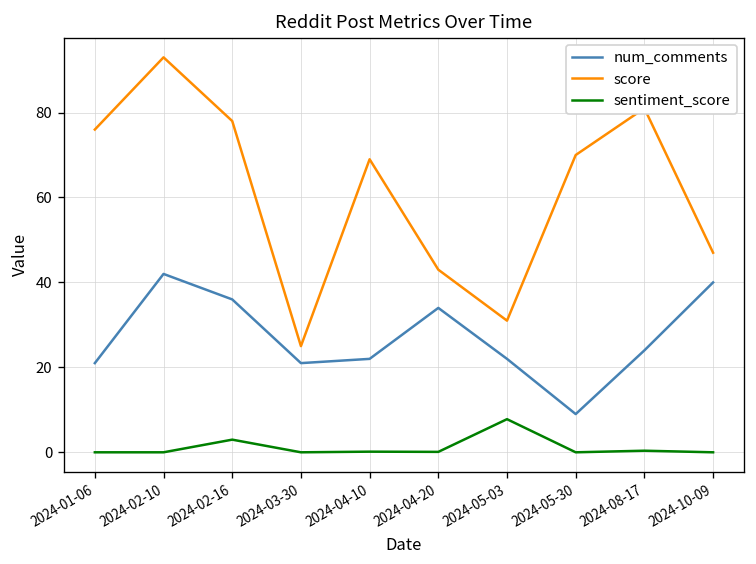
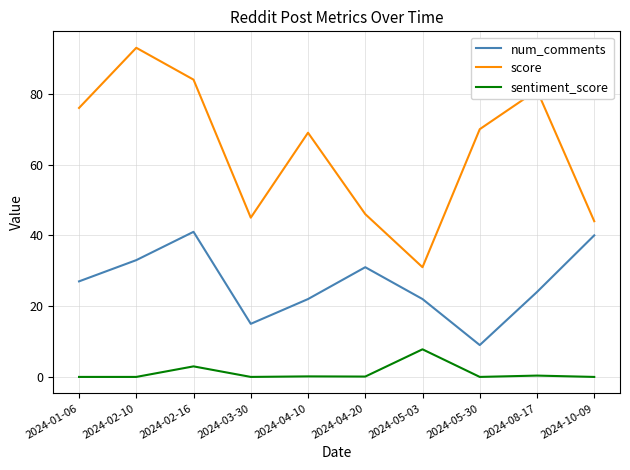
  {
    "num_comments": {
-     "2024-01-06": 21,
-     "2024-02-10": 42,
-     "2024-02-16": 36,
-     "2024-03-30": 21,
+     "2024-01-06": 27,
+     "2024-02-10": 33,
+     "2024-02-16": 41,
+     "2024-03-30": 15,
      "2024-04-10": 22,
-     "2024-04-20": 34,
+     "2024-04-20": 31,
      "2024-05-03": 22,
      "2024-05-30": 9,
      "2024-08-17": 24,
      "2024-10-09": 40
    },
    "score": {
      "2024-01-06": 76,
      "2024-02-10": 93,
-     "2024-02-16": 78,
-     "2024-03-30": 25,
+     "2024-02-16": 84,
+     "2024-03-30": 45,
      "2024-04-10": 69,
-     "2024-04-20": 43,
+     "2024-04-20": 46,
      "2024-05-03": 31,
      "2024-05-30": 70,
-     "2024-10-09": 47
+     "2024-10-09": 44
    },
    "sentiment_score": {
      "2024-01-06": 0,
      "2024-02-10": 0,
      "2024-02-16": 3,
      "2024-03-30": 0,
      "2024-04-10": 0,
      "2024-04-20": 0,
      "2024-05-03": 8,
      "2024-05-30": 0,
      "2024-08-17": 0,
      "2024-10-09": 0
    }
  }
